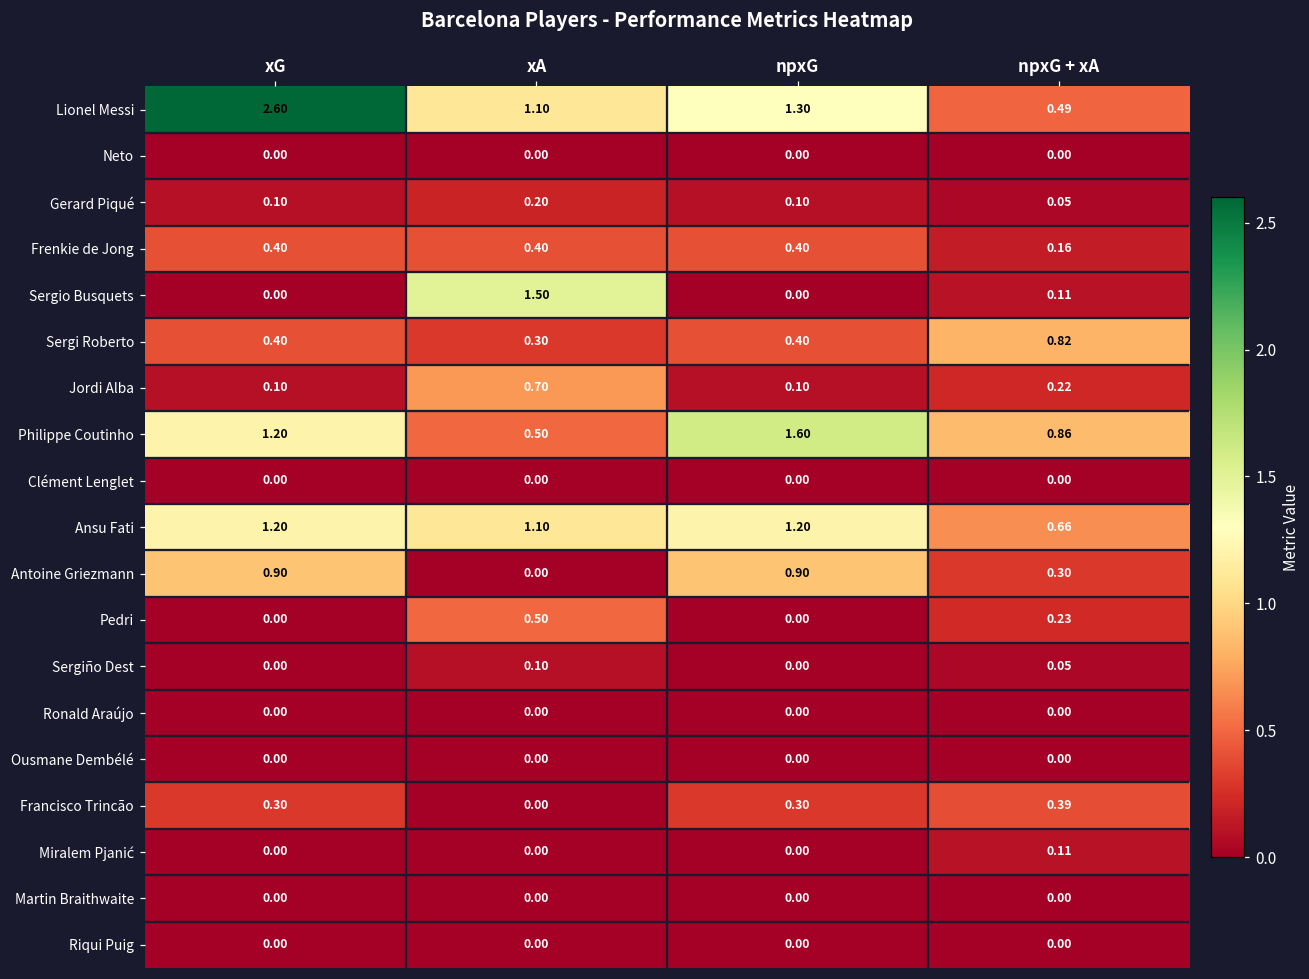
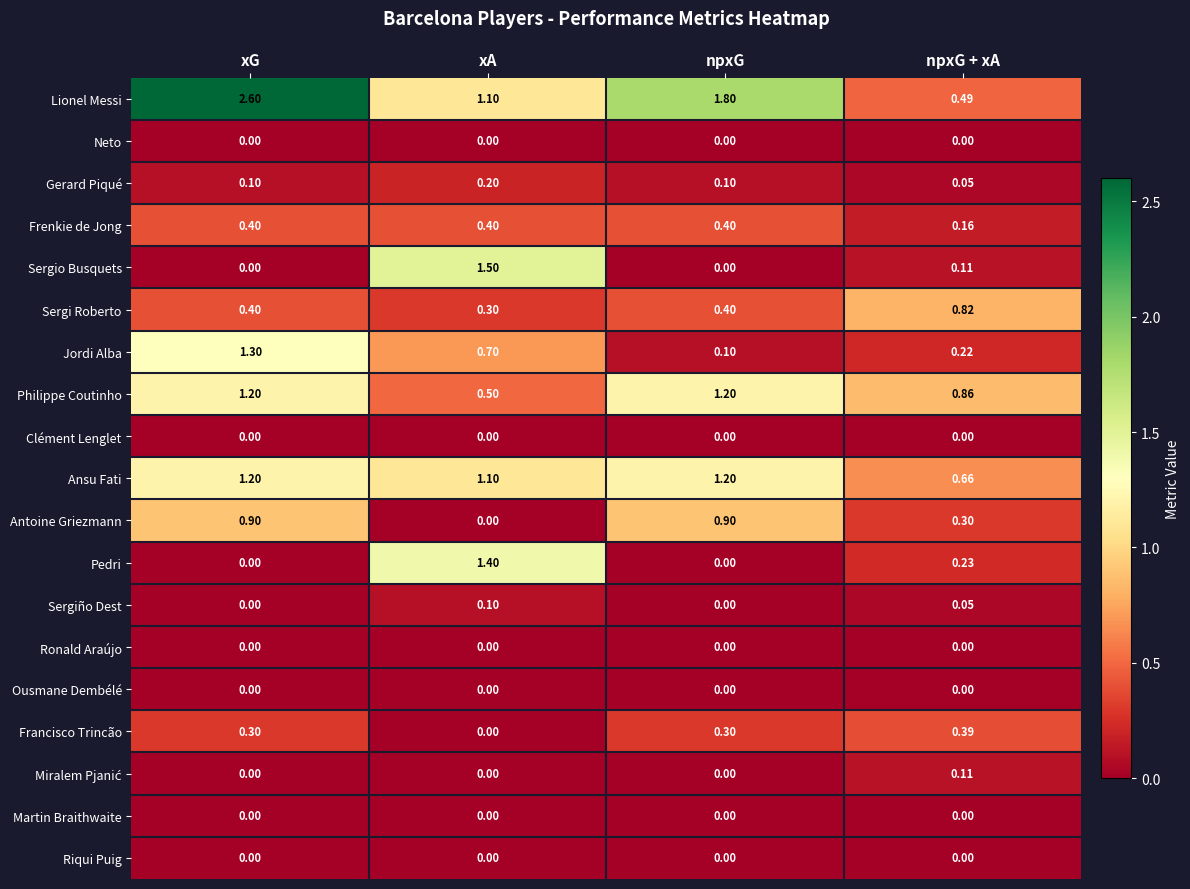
  {
    "Lionel Messi": {
      "xG": 2.60,
      "xA": 1.10,
-     "npxG": 1.30,
+     "npxG": 1.80,
      "npxG + xA": 0.49
    },
    "Neto": {
      "xG": 0.00,
      "xA": 0.00,
      "npxG": 0.00,
      "npxG + xA": 0.00
    },
    "Gerard Piqué": {
      "xG": 0.10,
      "xA": 0.20,
      "npxG": 0.10,
      "npxG + xA": 0.05
    },
    "Frenkie de Jong": {
      "xG": 0.40,
      "xA": 0.40,
      "npxG": 0.40,
      "npxG + xA": 0.16
    },
    "Sergio Busquets": {
      "xG": 0.00,
      "xA": 1.50,
      "npxG": 0.00,
      "npxG + xA": 0.11
    },
    "Sergi Roberto": {
      "xG": 0.40,
      "xA": 0.30,
      "npxG": 0.40,
      "npxG + xA": 0.82
    },
    "Jordi Alba": {
-     "xG": 0.10,
+     "xG": 1.30,
      "xA": 0.70,
      "npxG": 0.10,
      "npxG + xA": 0.22
    },
    "Philippe Coutinho": {
      "xG": 1.20,
      "xA": 0.50,
-     "npxG": 1.60,
+     "npxG": 1.20,
      "npxG + xA": 0.86
    },
    "Clément Lenglet": {
      "xG": 0.00,
      "xA": 0.00,
      "npxG": 0.00,
      "npxG + xA": 0.00
    },
    "Ansu Fati": {
      "xG": 1.20,
      "xA": 1.10,
      "npxG": 1.20,
      "npxG + xA": 0.66
    },
    "Antoine Griezmann": {
      "xG": 0.90,
      "xA": 0.00,
      "npxG": 0.90,
      "npxG + xA": 0.30
    },
    "Pedri": {
      "xG": 0.00,
-     "xA": 0.50,
+     "xA": 1.40,
      "npxG": 0.00,
      "npxG + xA": 0.23
    },
    "Sergiño Dest": {
      "xG": 0.00,
      "xA": 0.10,
      "npxG": 0.00,
      "npxG + xA": 0.05
    },
    "Ronald Araújo": {
      "xG": 0.00,
      "xA": 0.00,
      "npxG": 0.00,
      "npxG + xA": 0.00
    },
    "Ousmane Dembélé": {
      "xG": 0.00,
      "xA": 0.00,
      "npxG": 0.00,
      "npxG + xA": 0.00
    },
    "Francisco Trincão": {
      "xG": 0.30,
      "xA": 0.00,
      "npxG": 0.30,
      "npxG + xA": 0.39
    },
    "Miralem Pjanić": {
      "xG": 0.00,
      "xA": 0.00,
      "npxG": 0.00,
      "npxG + xA": 0.11
    },
    "Martin Braithwaite": {
      "xG": 0.00,
      "xA": 0.00,
      "npxG": 0.00,
      "npxG + xA": 0.00
    },
    "Riqui Puig": {
      "xG": 0.00,
      "xA": 0.00,
      "npxG": 0.00,
      "npxG + xA": 0.00
    }
  }
